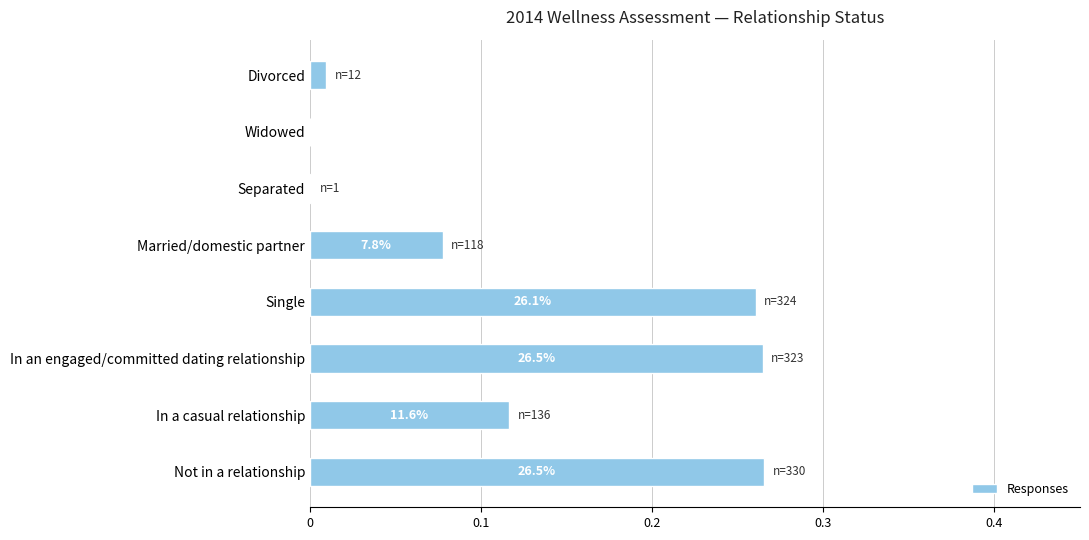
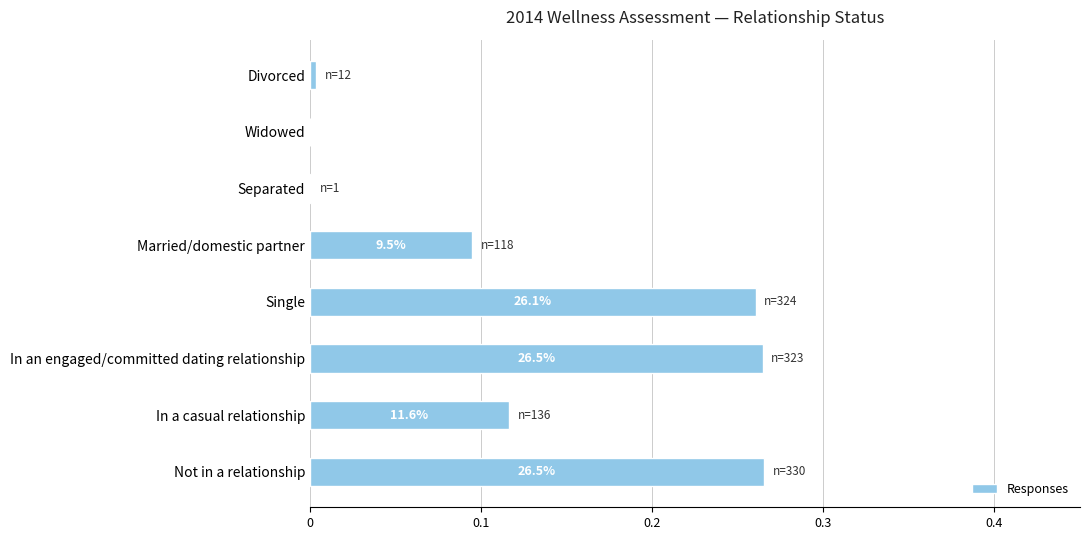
  {
-   "Divorced": "0.010",
-   "Married/domestic partner": "7.8%",
+   "Divorced": "0.004",
+   "Married/domestic partner": "9.5%",
    "Single": "26.1%",
    "In an engaged/committed dating relationship": "26.5%",
    "In a casual relationship": "11.6%",
    "Not in a relationship": "26.5%"
  }
